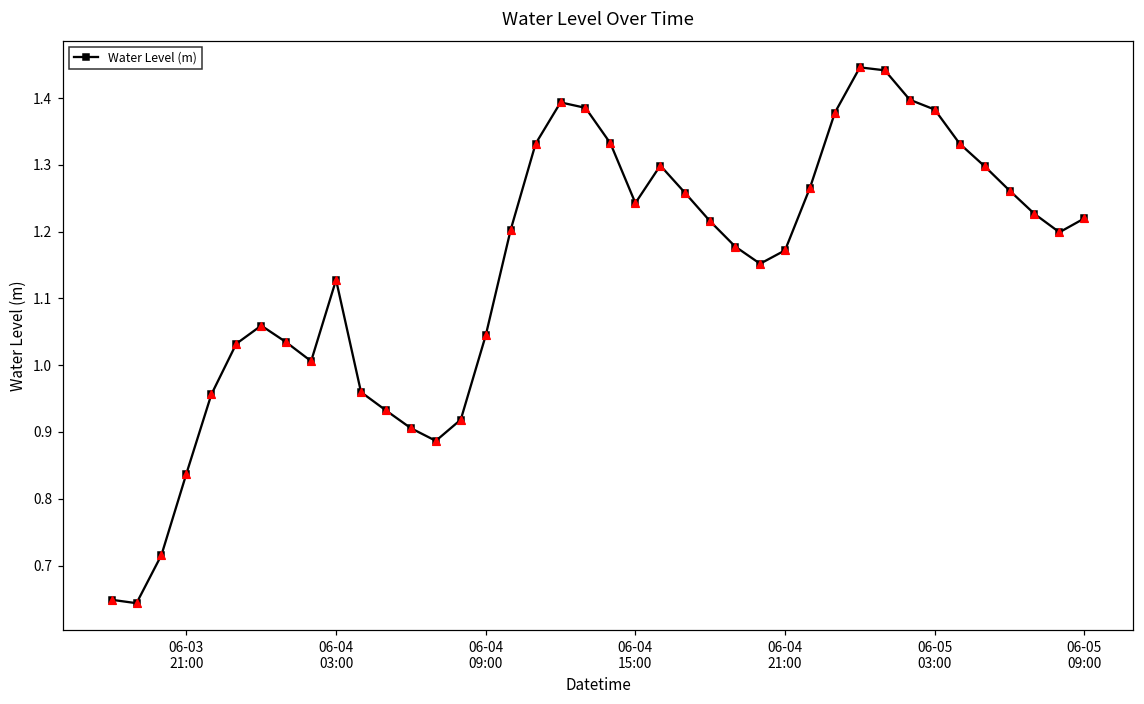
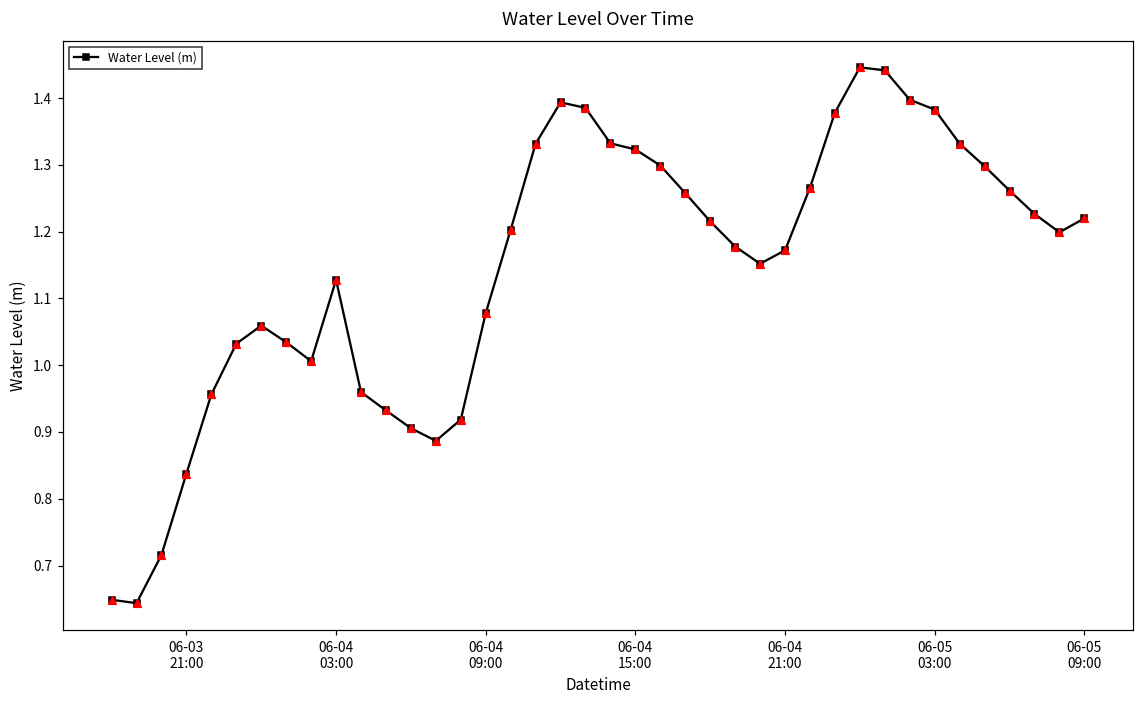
  {
    "06-03 21:00": 0.84,
    "06-04 03:00": 1.13,
-   "06-04 09:00": 1.04,
-   "06-04 15:00": 1.24,
+   "06-04 09:00": 1.08,
+   "06-04 15:00": 1.32,
    "06-04 21:00": 1.17,
    "06-05 03:00": 1.38,
    "06-05 09:00": 1.22
  }
